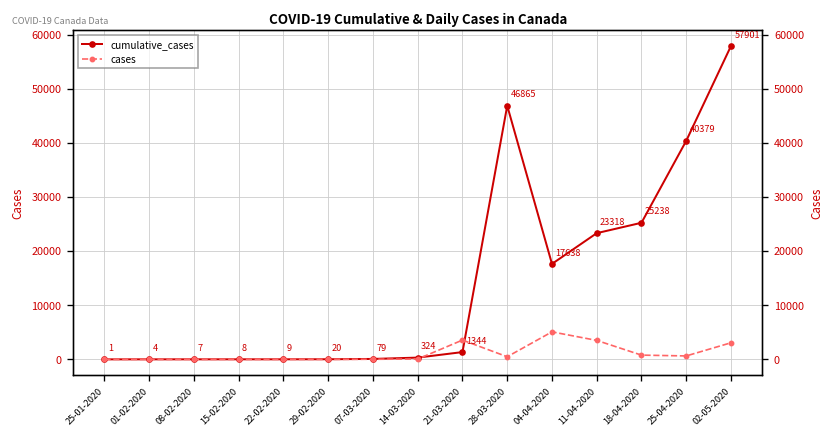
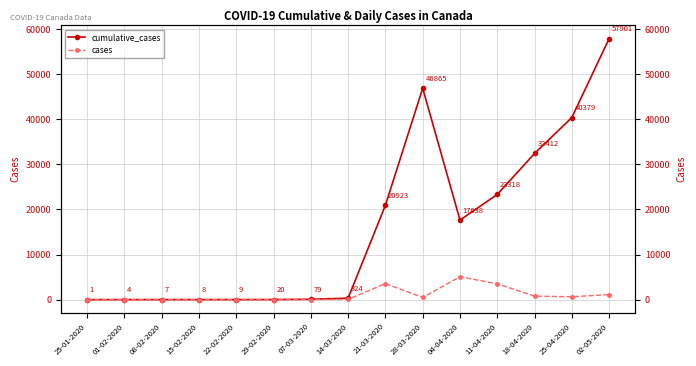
  {
    "cumulative_cases": {
-     "21-03-2020": 1344,
+     "21-03-2020": 20923,
      "28-03-2020": 46865,
      "04-04-2020": 17638,
      "11-04-2020": 23318,
-     "18-04-2020": 25238,
+     "18-04-2020": 32412,
      "25-04-2020": 40379,
      "02-05-2020": 57901
    },
    "cases": {
      "21-03-2020": 4000,
      "28-03-2020": 0,
      "04-04-2020": 5000,
      "11-04-2020": 4000,
      "18-04-2020": 1000,
      "25-04-2020": 1000,
-     "02-05-2020": 3000
+     "02-05-2020": 1000
    }
  }
